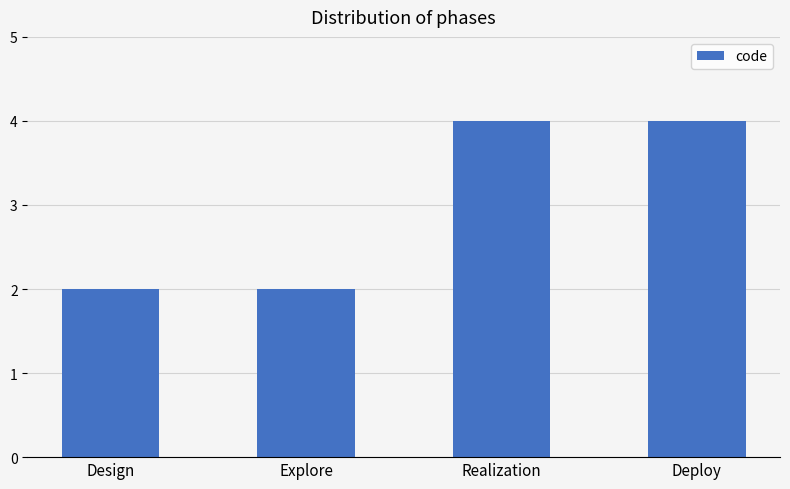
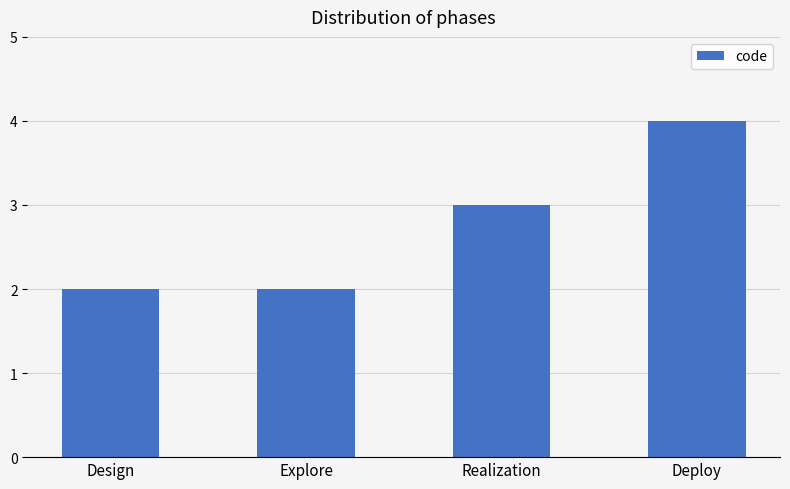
  {
    "Design": 2,
    "Explore": 2,
-   "Realization": 4,
+   "Realization": 3,
    "Deploy": 4
  }
